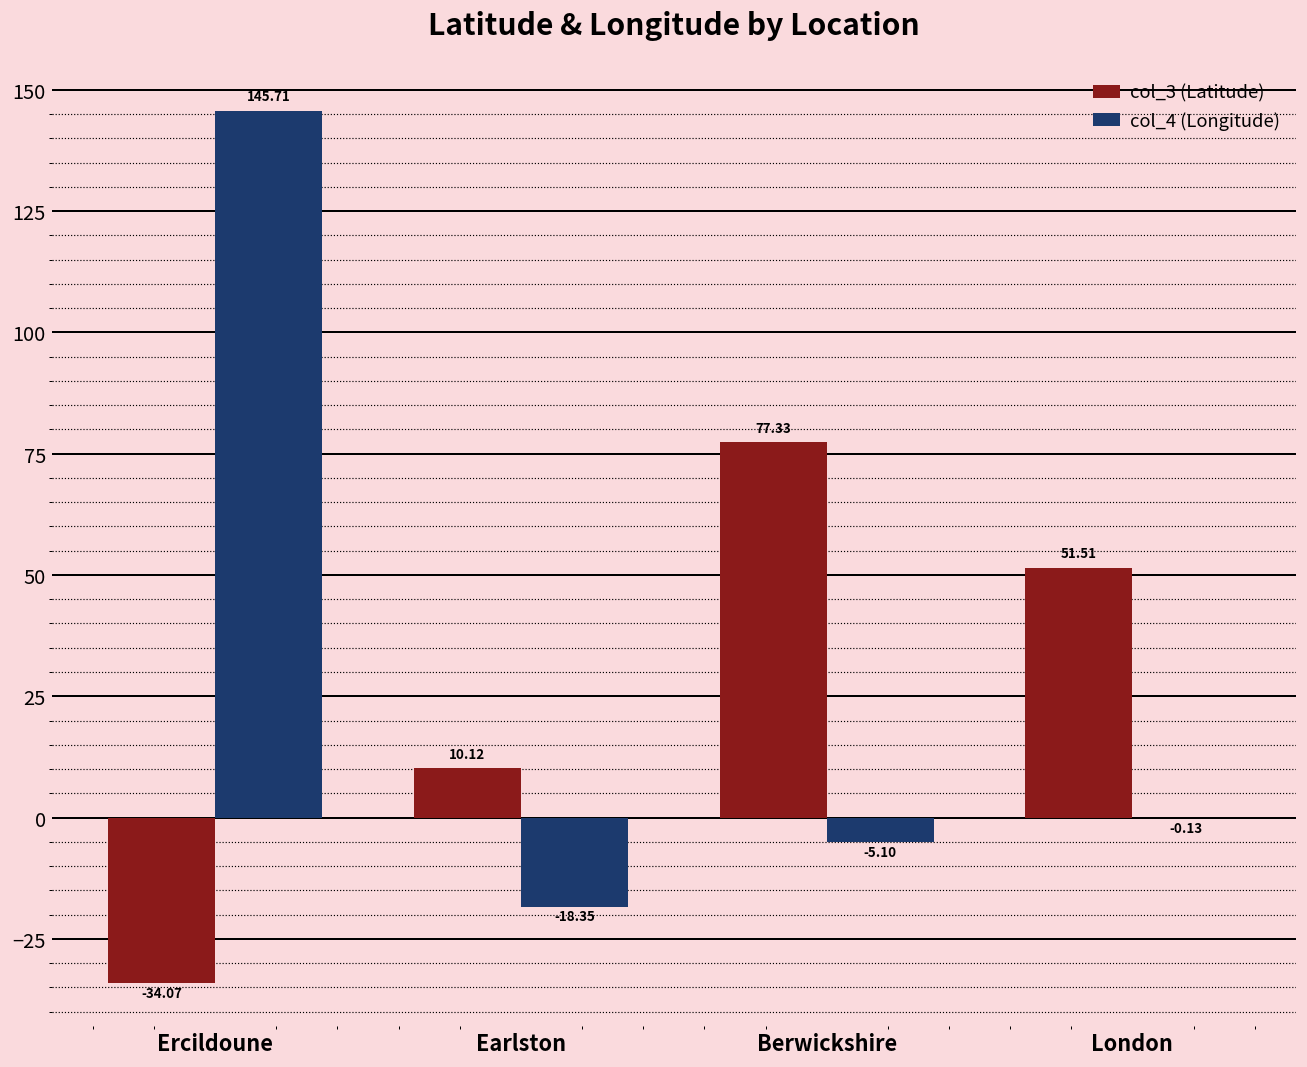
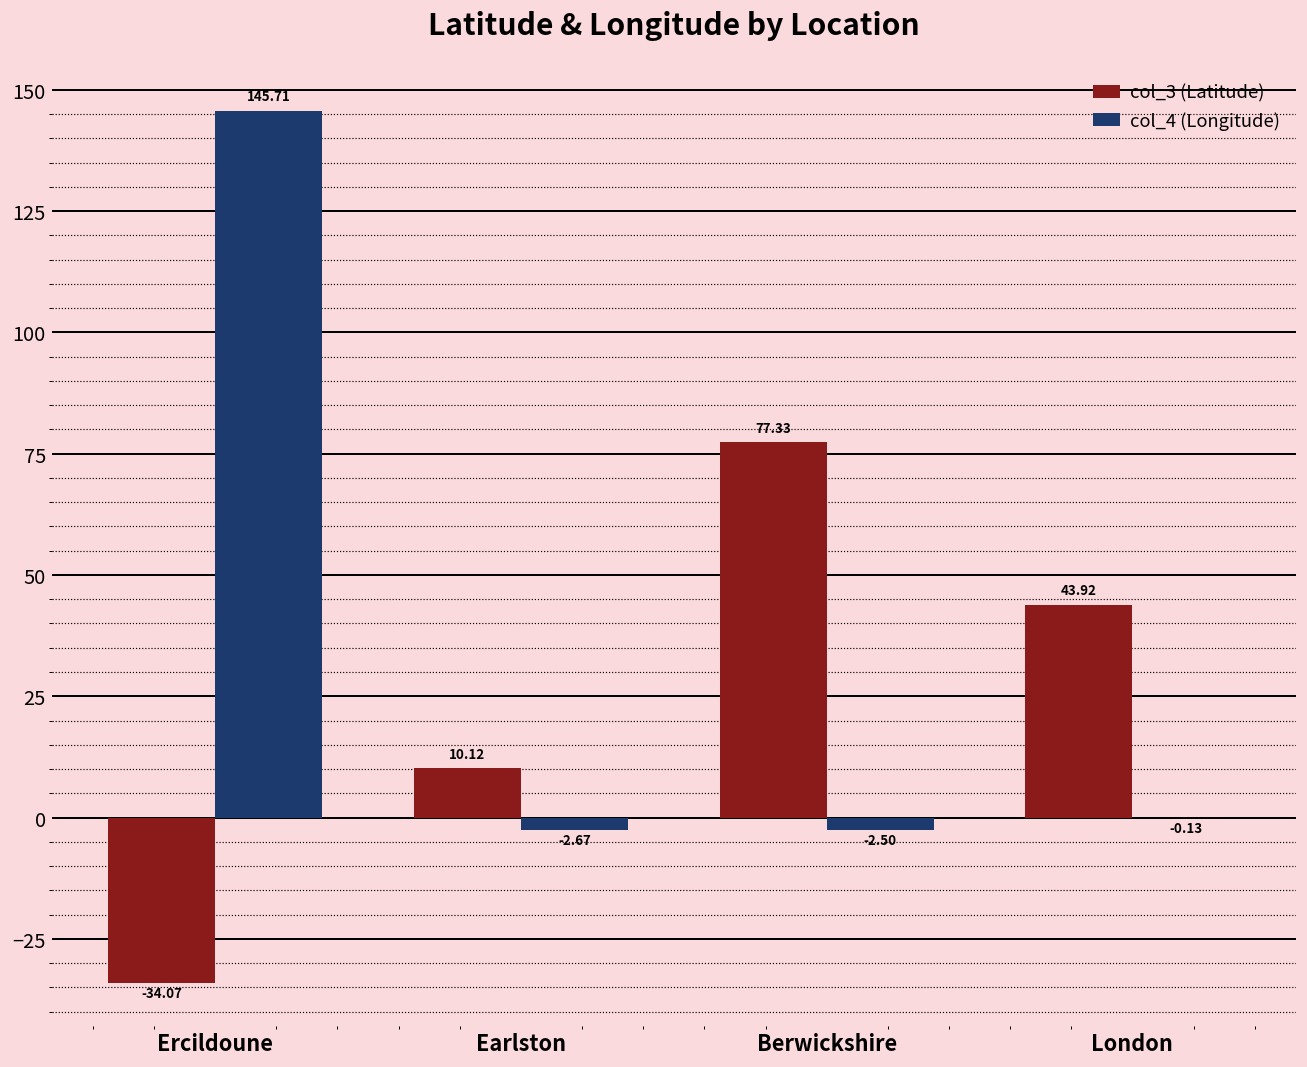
  {
    "col_3 (Latitude)": {
      "Ercildoune": -34.07,
      "Earlston": 10.12,
      "Berwickshire": 77.33,
-     "London": 51.51
+     "London": 43.92
    },
    "col_4 (Longitude)": {
      "Ercildoune": 145.71,
-     "Earlston": -18.35,
-     "Berwickshire": -5.10,
+     "Earlston": -2.67,
+     "Berwickshire": -2.50,
      "London": -0.13
    }
  }
